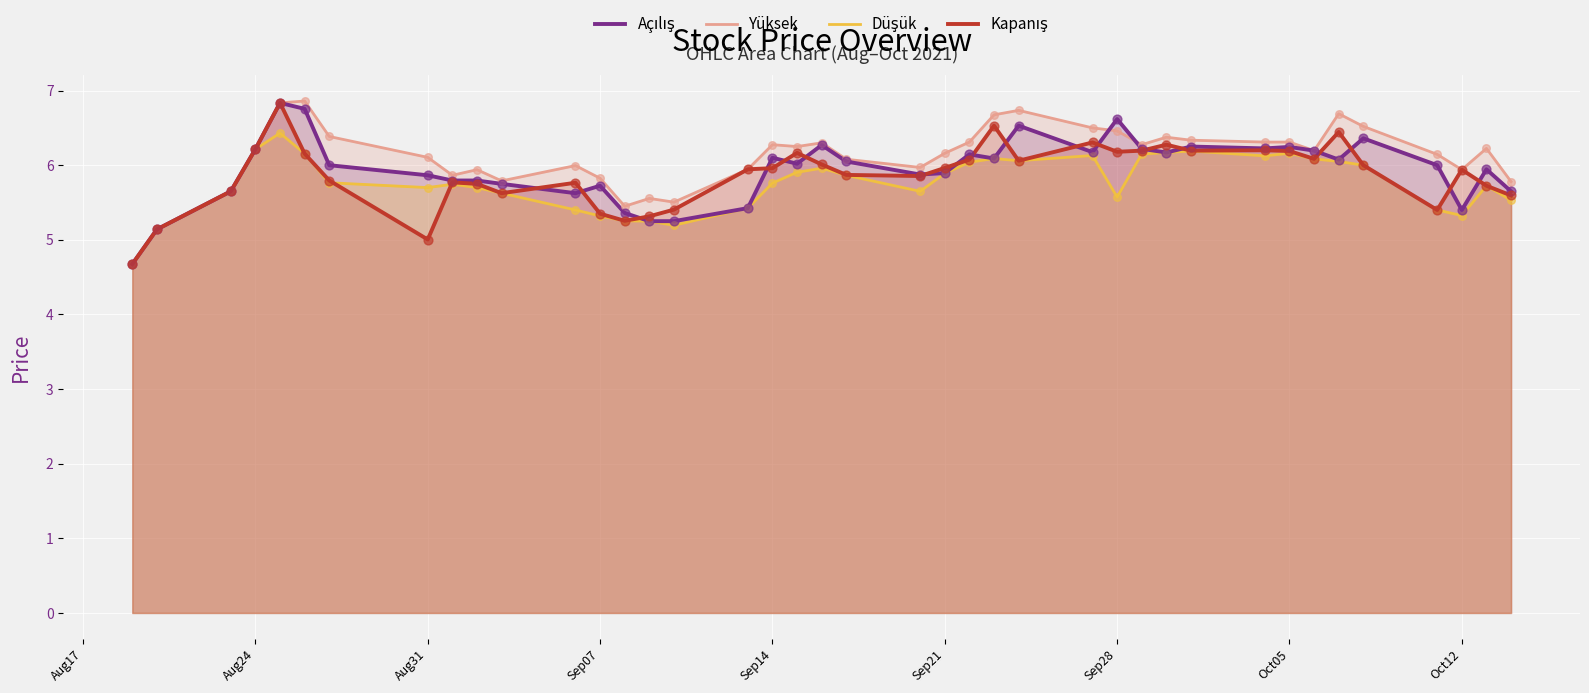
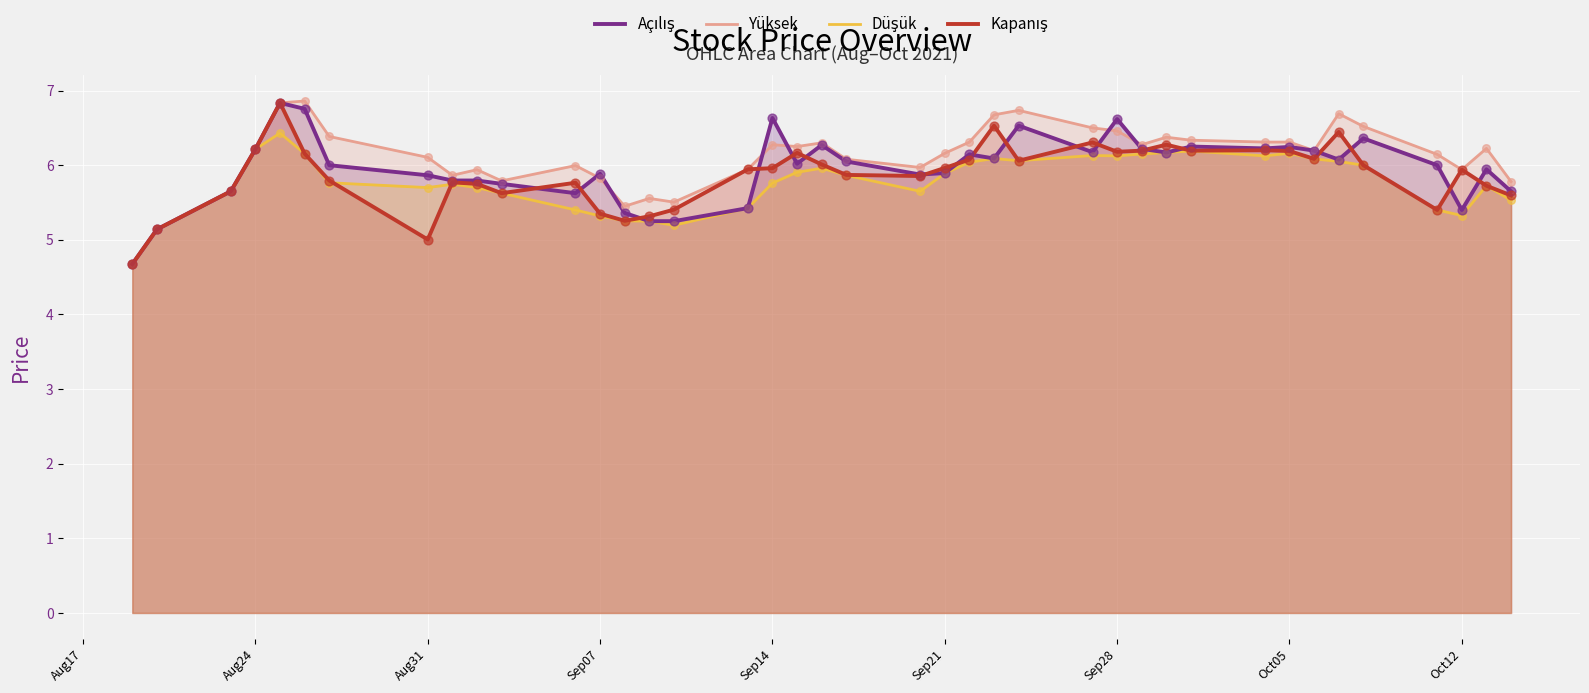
  {
    "Açılış": {
      "Aug31": 5.9,
-     "Sep07": 5.7,
-     "Sep14": 6.1,
+     "Sep07": 5.9,
+     "Sep14": 6.6,
      "Sep28": 6.6,
      "Oct05": 6.2,
      "Oct12": 5.4
    },
    "Yüksek": {
      "Aug31": 6.1,
      "Sep07": 5.8,
      "Sep14": 6.3,
      "Sep21": 6.2,
      "Sep28": 6.5,
      "Oct05": 6.3
    },
    "Düşük": {
      "Aug31": 5.7,
      "Sep14": 5.8,
-     "Sep28": 5.6,
+     "Sep28": 6.1,
      "Oct12": 5.3
    },
    "Kapanış": {
      "Aug31": 5.0,
      "Sep14": 6.0,
      "Sep21": 6.0,
      "Sep28": 6.2
    }
  }
